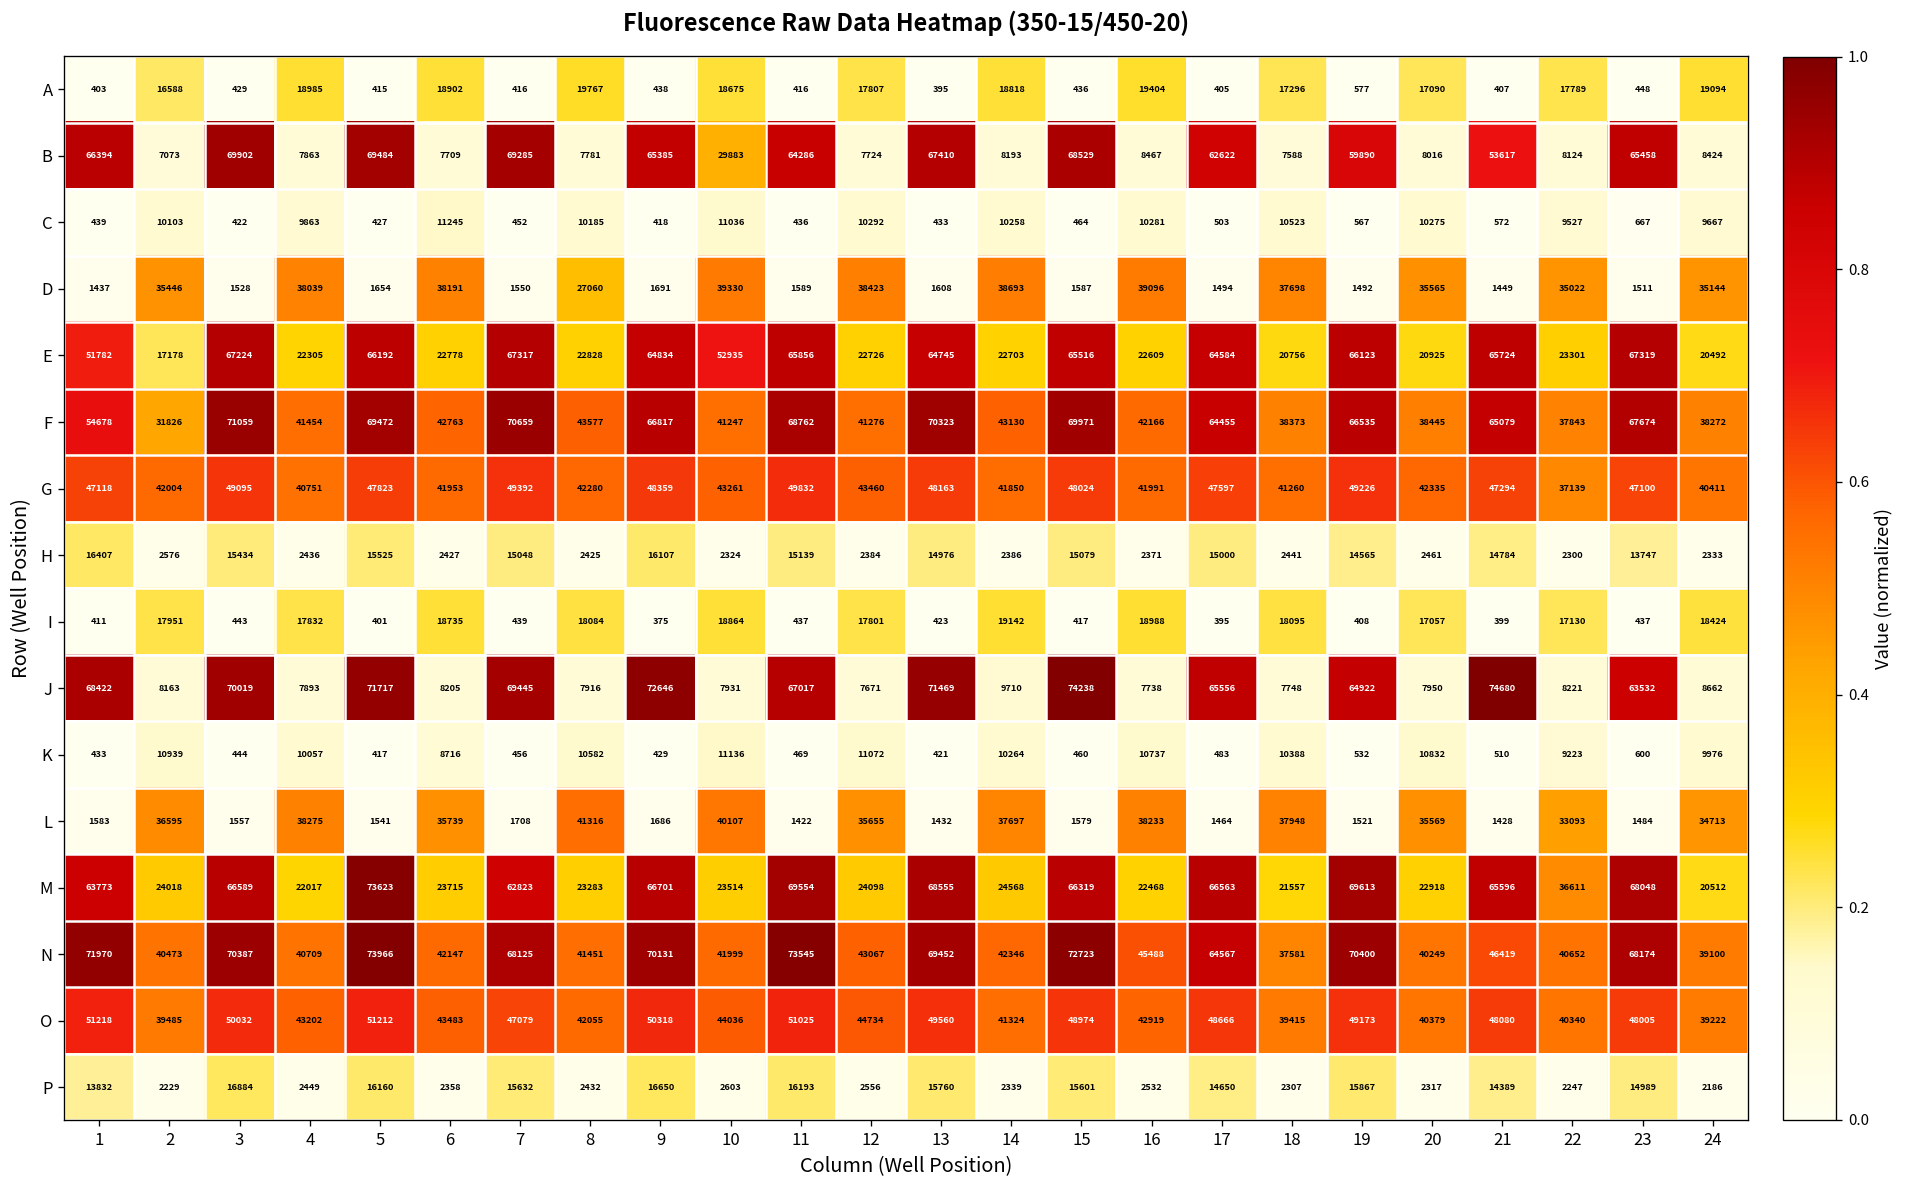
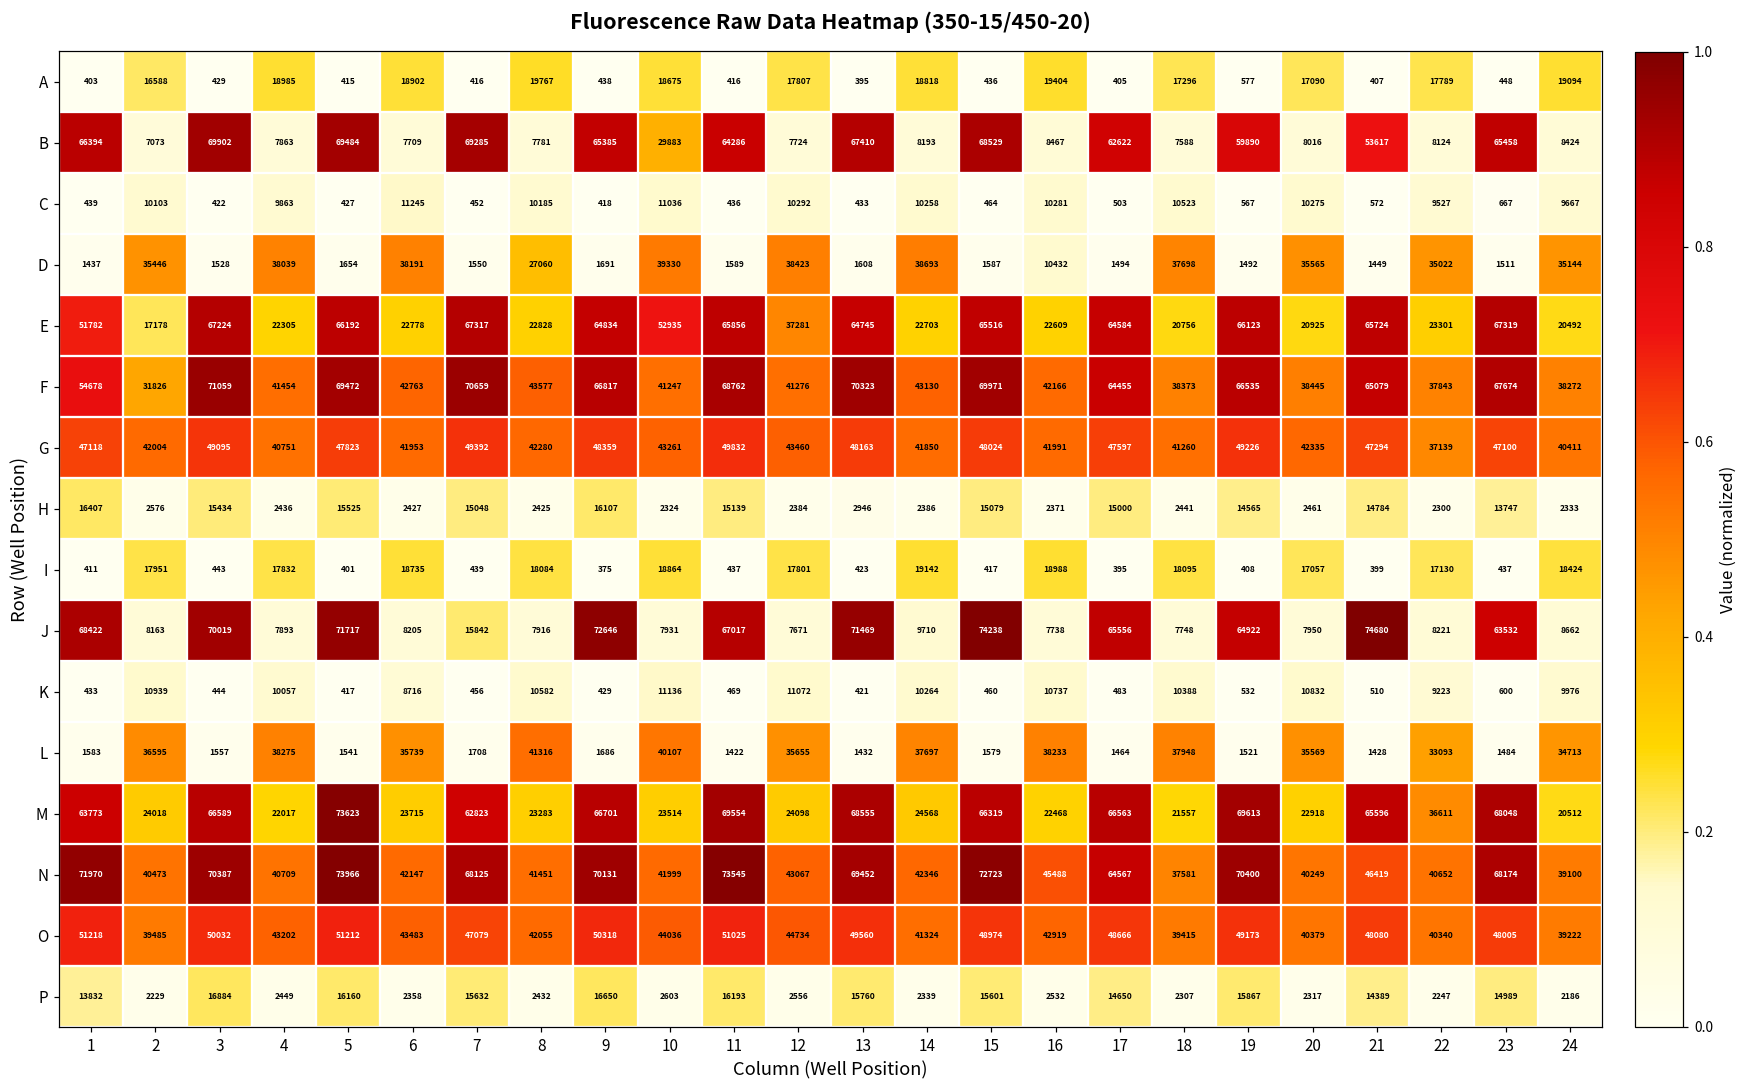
  {
    "D": {
      "1": 1437,
      "2": 35446,
      "3": 1528,
      "4": 38039,
      "5": 1654,
      "6": 38191,
      "7": 1550,
      "8": 27060,
      "9": 1691,
      "10": 39330,
      "11": 1589,
      "12": 38423,
      "13": 1608,
      "14": 38693,
      "15": 1587,
-     "16": 39096,
+     "16": 10432,
      "17": 1494,
      "18": 37698,
      "19": 1492,
      "20": 35565,
      "21": 1449,
      "22": 35022,
      "23": 1511,
      "24": 35144
    },
    "E": {
      "1": 51782,
      "2": 17178,
      "3": 67224,
      "4": 22305,
      "5": 66192,
      "6": 22778,
      "7": 67317,
      "8": 22828,
      "9": 64834,
      "10": 52935,
      "11": 65856,
-     "12": 22726,
+     "12": 37281,
      "13": 64745,
      "14": 22703,
      "15": 65516,
      "16": 22609,
      "17": 64584,
      "18": 20756,
      "19": 66123,
      "20": 20925,
      "21": 65724,
      "22": 23301,
      "23": 67319,
      "24": 20492
    },
    "H": {
      "1": 16407,
      "2": 2576,
      "3": 15434,
      "4": 2436,
      "5": 15525,
      "6": 2427,
      "7": 15048,
      "8": 2425,
      "9": 16107,
      "10": 2324,
      "11": 15139,
      "12": 2384,
-     "13": 14976,
+     "13": 2946,
      "14": 2386,
      "15": 15079,
      "16": 2371,
      "17": 15000,
      "18": 2441,
      "19": 14565,
      "20": 2461,
      "21": 14784,
      "22": 2300,
      "23": 13747,
      "24": 2333
    },
    "J": {
      "1": 68422,
      "2": 8163,
      "3": 70019,
      "4": 7893,
      "5": 71717,
      "6": 8205,
-     "7": 69445,
+     "7": 15842,
      "8": 7916,
      "9": 72646,
      "10": 7931,
      "11": 67017,
      "12": 7671,
      "13": 71469,
      "14": 9710,
      "15": 74238,
      "16": 7738,
      "17": 65556,
      "18": 7748,
      "19": 64922,
      "20": 7950,
      "21": 74680,
      "22": 8221,
      "23": 63532,
      "24": 8662
    }
  }
